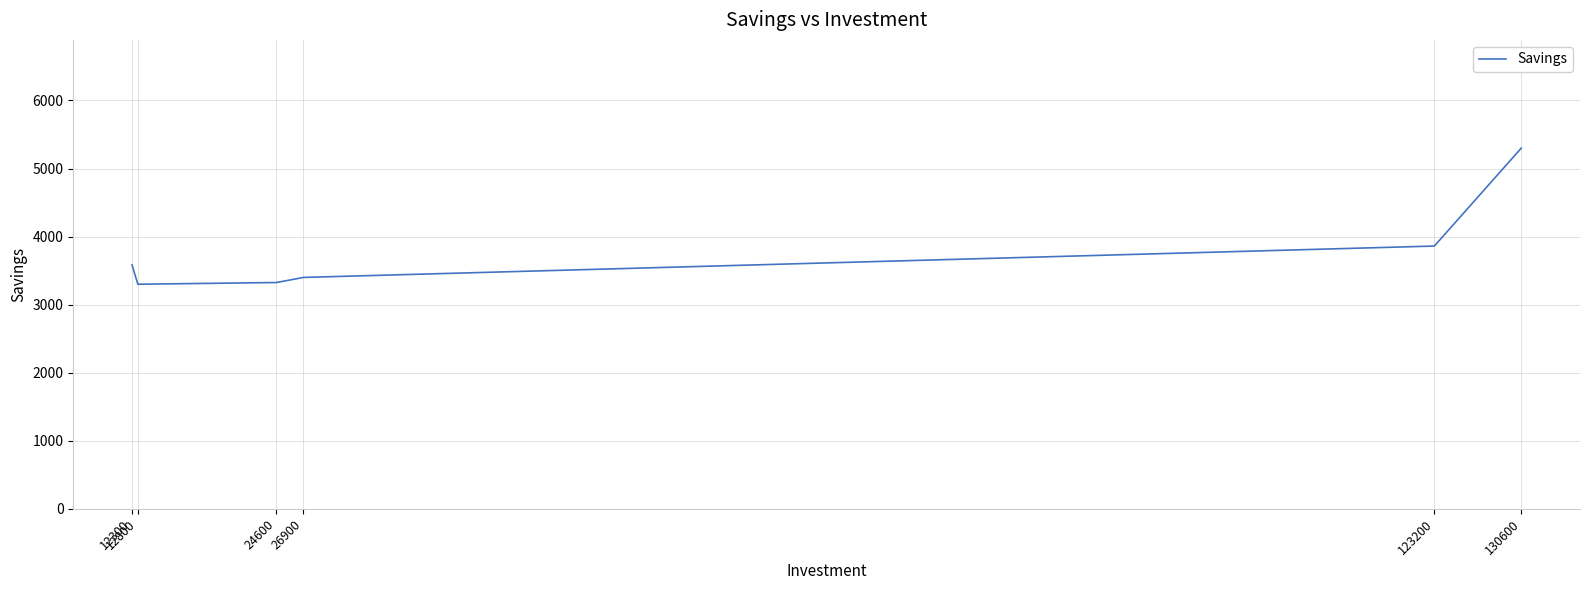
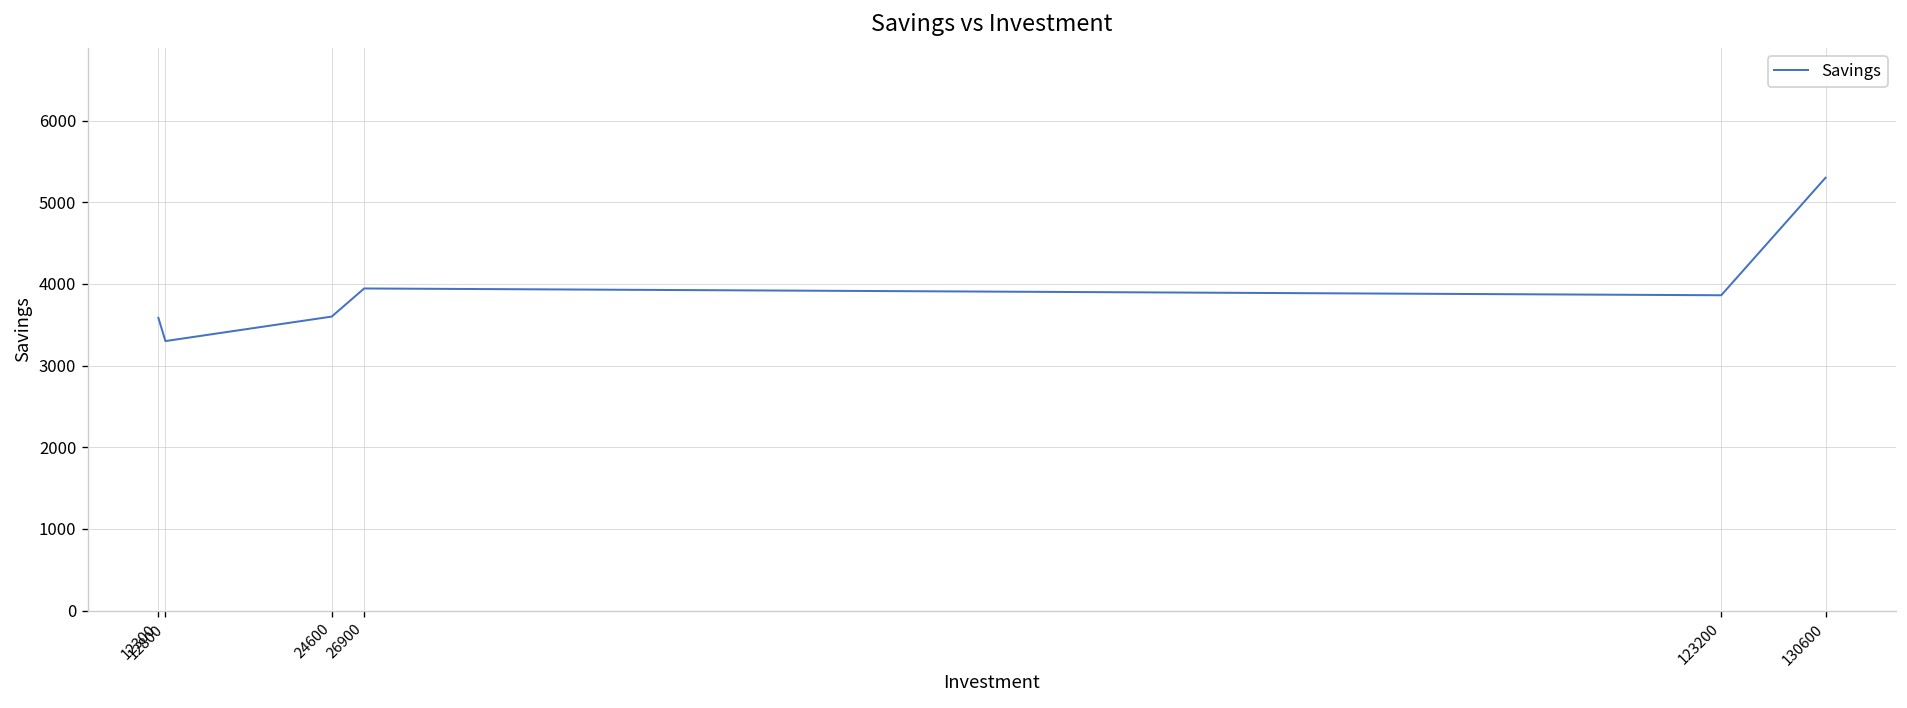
  {
    "12300": 3600,
    "12800": 3300,
-   "24600": 3300,
-   "26900": 3400,
+   "24600": 3600,
+   "26900": 3900,
    "123200": 3900,
    "130600": 5300
  }
